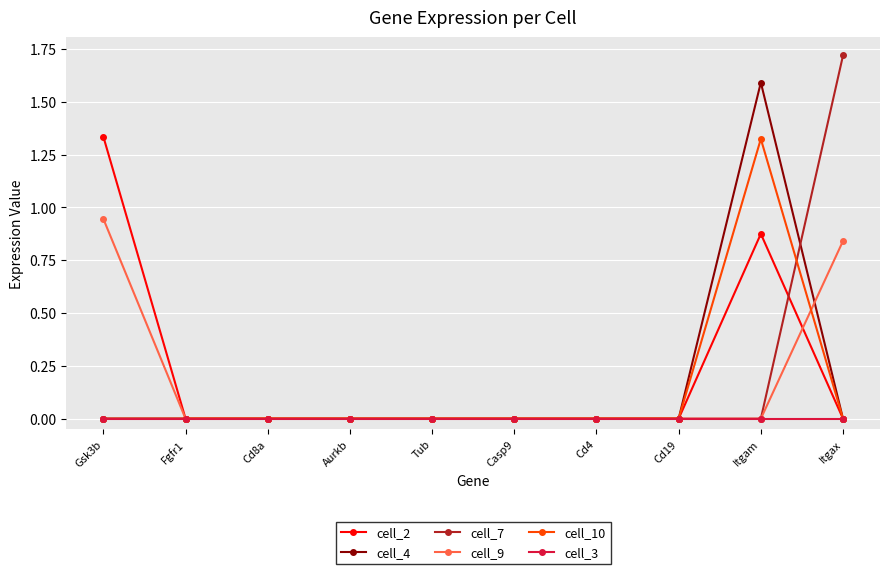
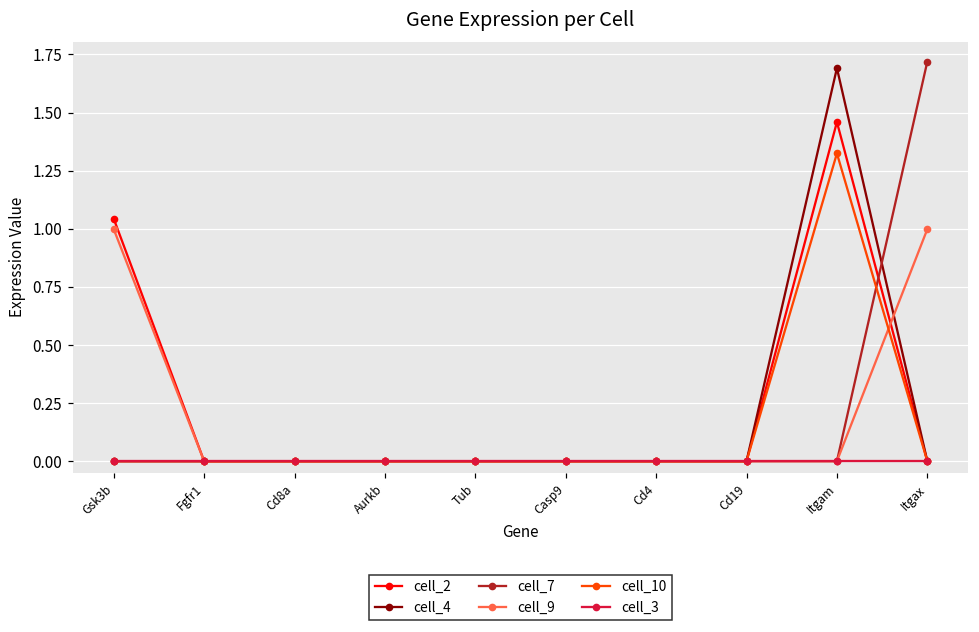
  {
    "cell_2": {
-     "Gsk3b": 1.33,
-     "Itgam": 0.88
+     "Gsk3b": 1.04,
+     "Itgam": 1.46
    },
    "cell_4": {
-     "Itgam": 1.59
+     "Itgam": 1.69
    },
    "cell_9": {
-     "Gsk3b": 0.95,
-     "Itgax": 0.84
+     "Gsk3b": 1.00,
+     "Itgax": 1.00
    },
    "cell_10": {
      "Itgam": 1.32
    }
  }
